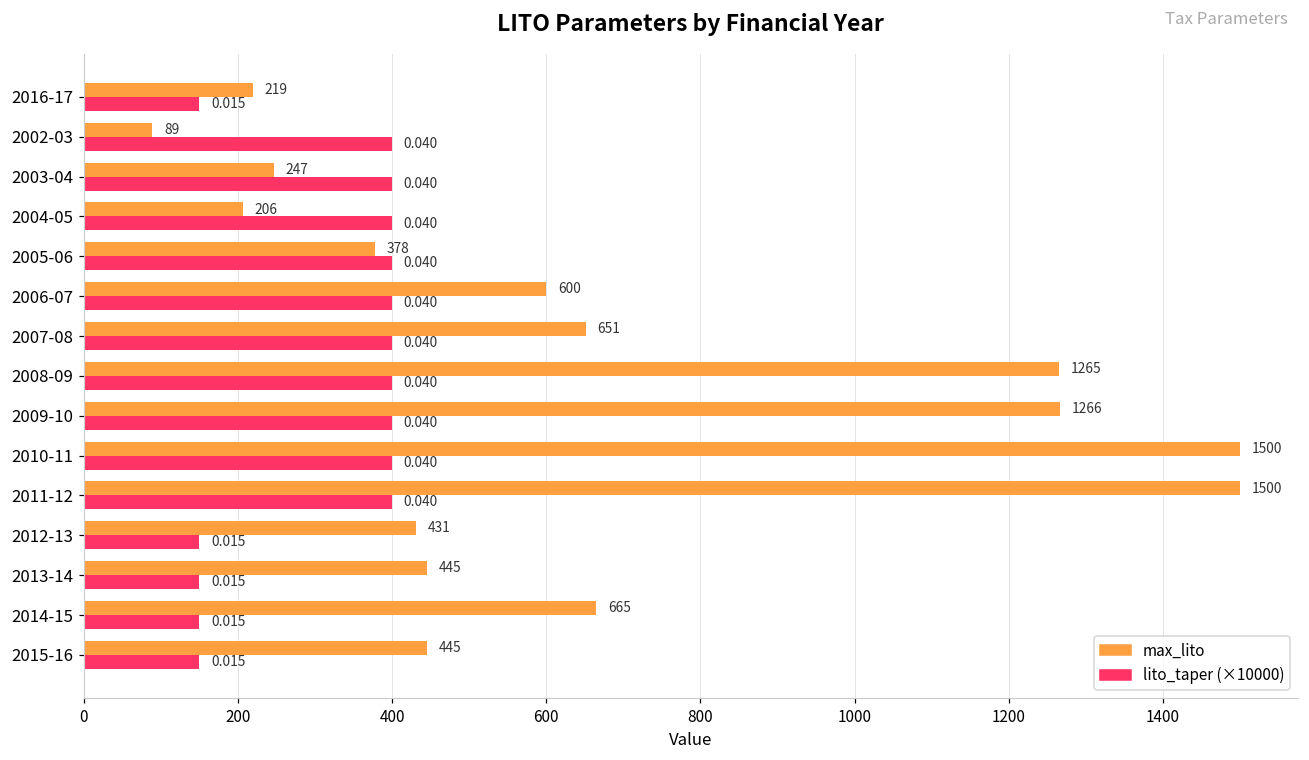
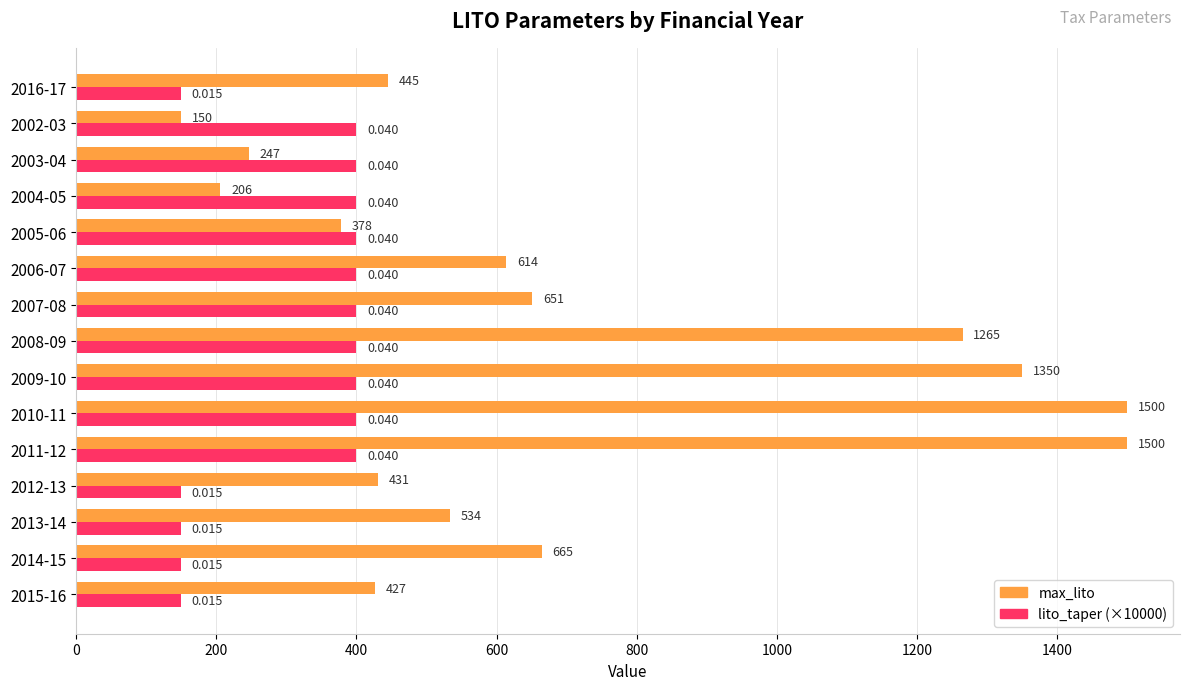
  {
    "max_lito": {
-     "2016-17": 219,
-     "2002-03": 89,
+     "2016-17": 445,
+     "2002-03": 150,
      "2003-04": 247,
      "2004-05": 206,
      "2005-06": 378,
-     "2006-07": 600,
+     "2006-07": 614,
      "2007-08": 651,
      "2008-09": 1265,
-     "2009-10": 1266,
+     "2009-10": 1350,
      "2010-11": 1500,
      "2011-12": 1500,
      "2012-13": 431,
-     "2013-14": 445,
+     "2013-14": 534,
      "2014-15": 665,
-     "2015-16": 445
+     "2015-16": 427
    }
  }
